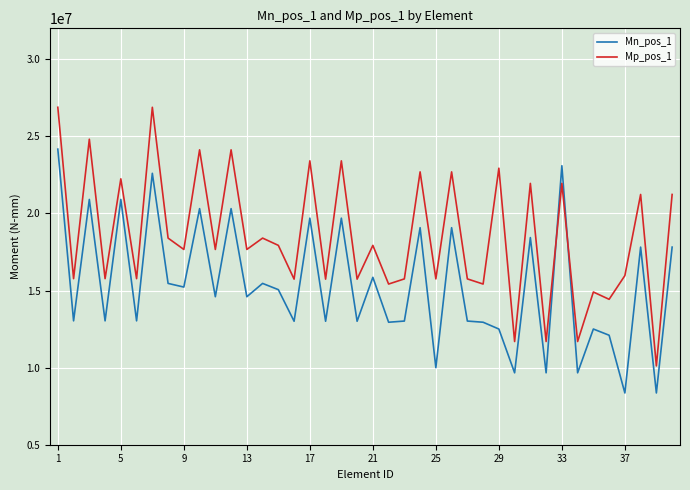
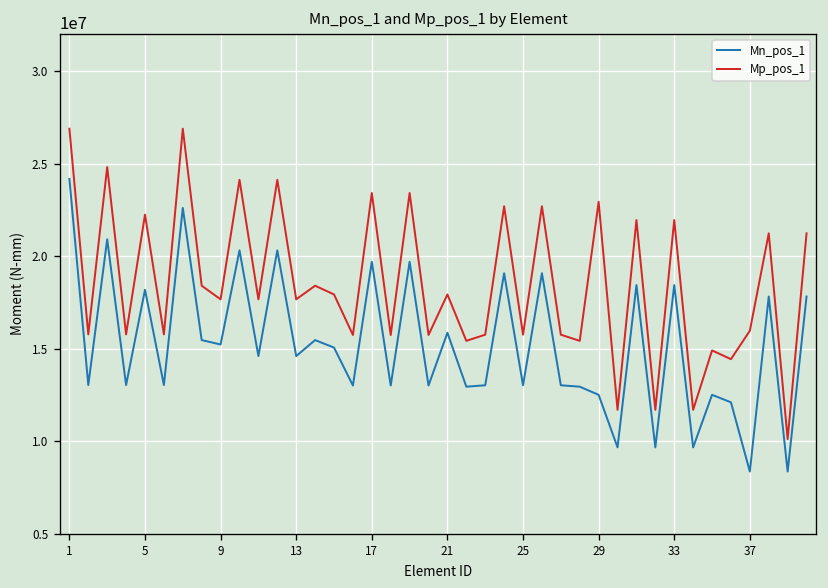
  {
    "Mn_pos_1": {
      "1": 24200000,
-     "5": 20900000,
+     "5": 18200000,
      "9": 15200000,
      "13": 14600000,
      "17": 19700000,
      "21": 15900000,
-     "25": 10000000,
+     "25": 13000000,
      "29": 12500000,
-     "33": 23100000,
+     "33": 18400000,
      "37": 8400000
    },
    "Mp_pos_1": {
      "1": 26900000,
      "5": 22200000,
      "9": 17700000,
      "13": 17700000,
      "17": 23400000,
      "21": 17900000,
      "25": 15800000,
      "29": 22900000,
      "33": 21900000,
      "37": 16000000
    }
  }
